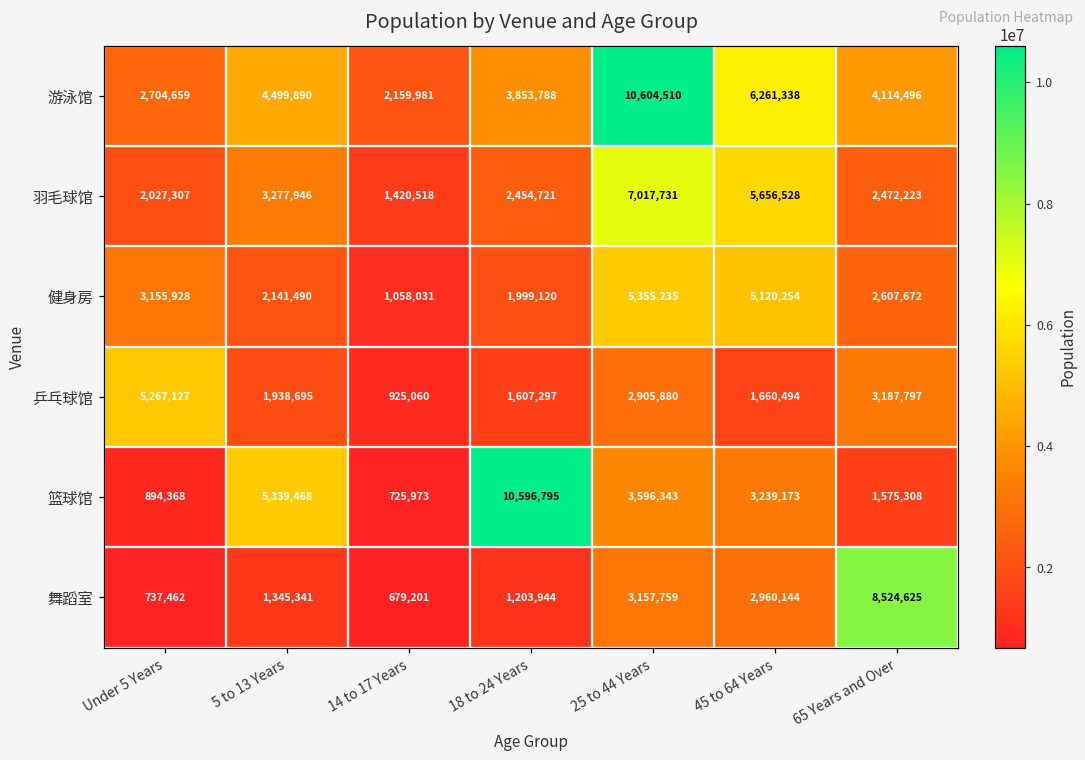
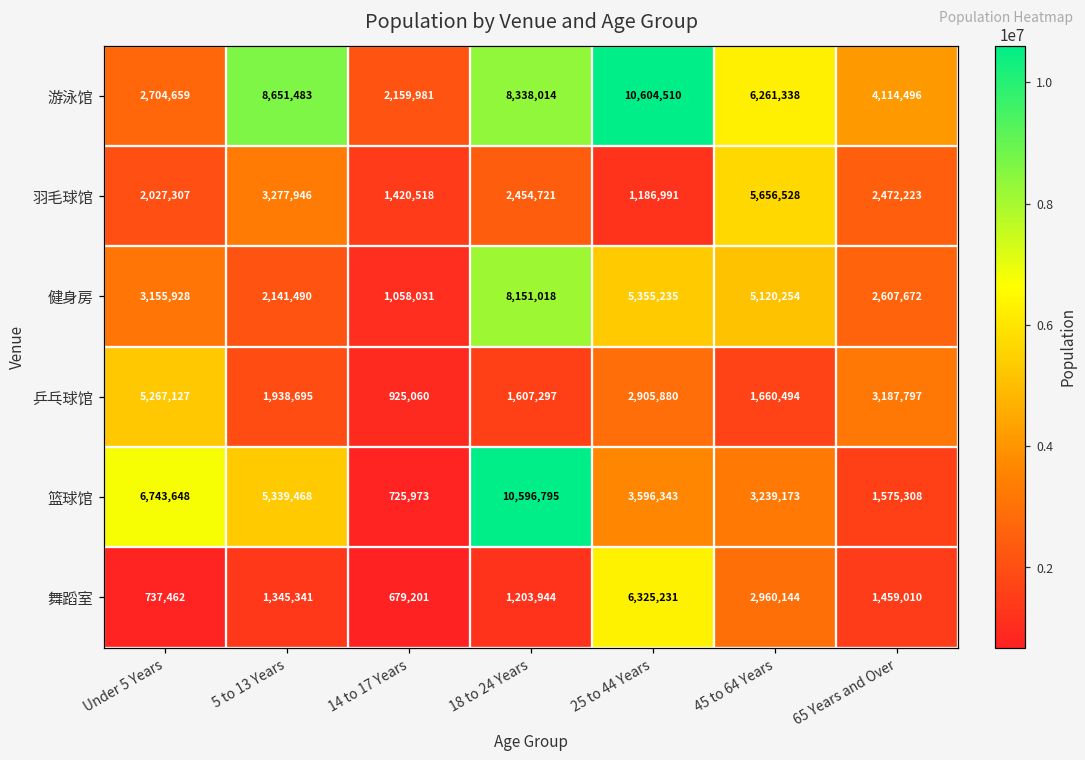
  {
    "游泳馆": {
      "Under 5 Years": "2,704,659",
-     "5 to 13 Years": "4,499,890",
+     "5 to 13 Years": "8,651,483",
      "14 to 17 Years": "2,159,981",
-     "18 to 24 Years": "3,853,788",
+     "18 to 24 Years": "8,338,014",
      "25 to 44 Years": "10,604,510",
      "45 to 64 Years": "6,261,338",
      "65 Years and Over": "4,114,496"
    },
    "羽毛球馆": {
      "Under 5 Years": "2,027,307",
      "5 to 13 Years": "3,277,946",
      "14 to 17 Years": "1,420,518",
      "18 to 24 Years": "2,454,721",
-     "25 to 44 Years": "7,017,731",
+     "25 to 44 Years": "1,186,991",
      "45 to 64 Years": "5,656,528",
      "65 Years and Over": "2,472,223"
    },
    "健身房": {
      "Under 5 Years": "3,155,928",
      "5 to 13 Years": "2,141,490",
      "14 to 17 Years": "1,058,031",
-     "18 to 24 Years": "1,999,120",
+     "18 to 24 Years": "8,151,018",
      "25 to 44 Years": "5,355,235",
      "45 to 64 Years": "5,120,254",
      "65 Years and Over": "2,607,672"
    },
    "乒乓球馆": {
      "Under 5 Years": "5,267,127",
      "5 to 13 Years": "1,938,695",
      "14 to 17 Years": "925,060",
      "18 to 24 Years": "1,607,297",
      "25 to 44 Years": "2,905,880",
      "45 to 64 Years": "1,660,494",
      "65 Years and Over": "3,187,797"
    },
    "篮球馆": {
-     "Under 5 Years": "894,368",
+     "Under 5 Years": "6,743,648",
      "5 to 13 Years": "5,339,468",
      "14 to 17 Years": "725,973",
      "18 to 24 Years": "10,596,795",
      "25 to 44 Years": "3,596,343",
      "45 to 64 Years": "3,239,173",
      "65 Years and Over": "1,575,308"
    },
    "舞蹈室": {
      "Under 5 Years": "737,462",
      "5 to 13 Years": "1,345,341",
      "14 to 17 Years": "679,201",
      "18 to 24 Years": "1,203,944",
-     "25 to 44 Years": "3,157,759",
+     "25 to 44 Years": "6,325,231",
      "45 to 64 Years": "2,960,144",
-     "65 Years and Over": "8,524,625"
+     "65 Years and Over": "1,459,010"
    }
  }
